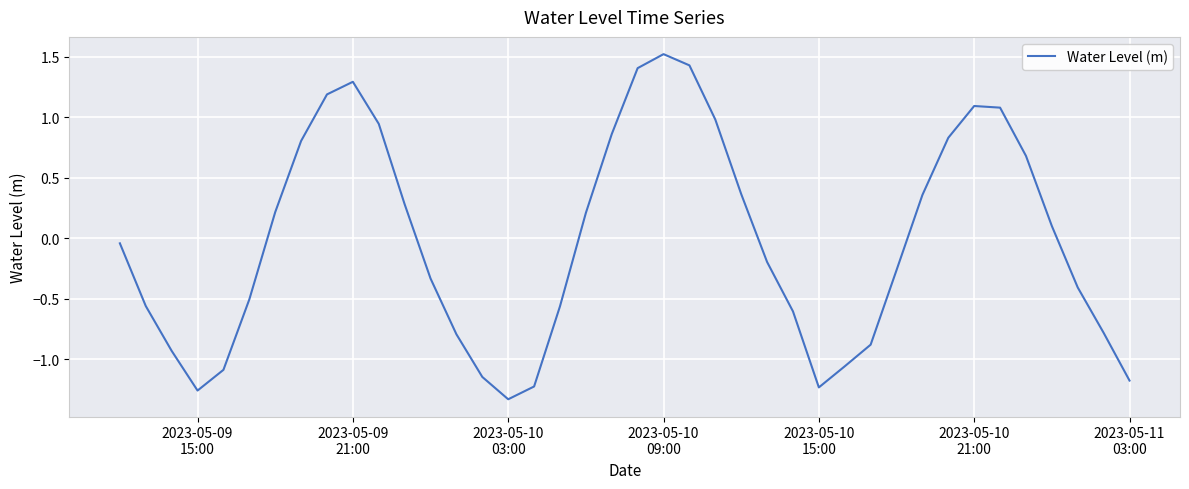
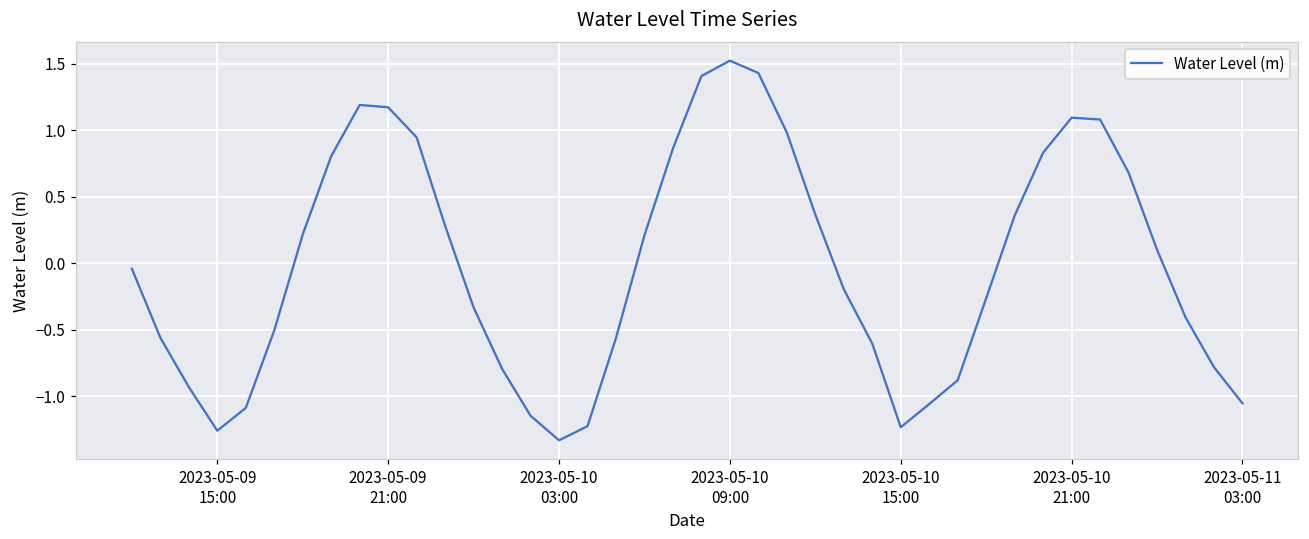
  {
    "2023-05-09 15:00": -1.26,
-   "2023-05-09 21:00": 1.29,
+   "2023-05-09 21:00": 1.17,
    "2023-05-10 03:00": -1.33,
    "2023-05-10 09:00": 1.52,
    "2023-05-10 15:00": -1.23,
    "2023-05-10 21:00": 1.09,
-   "2023-05-11 03:00": -1.18
+   "2023-05-11 03:00": -1.05
  }
